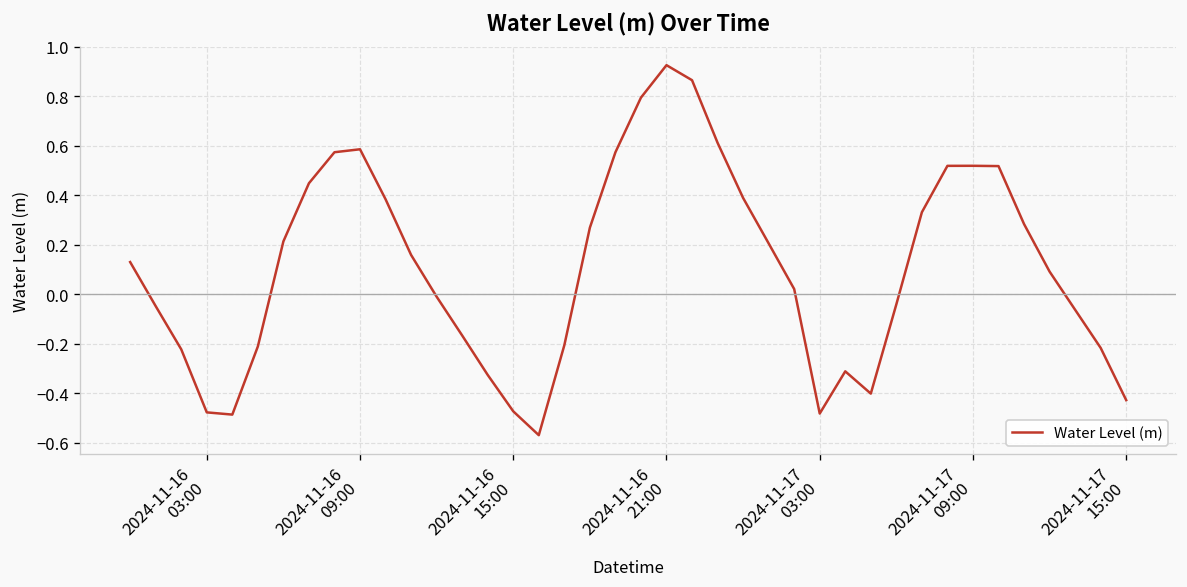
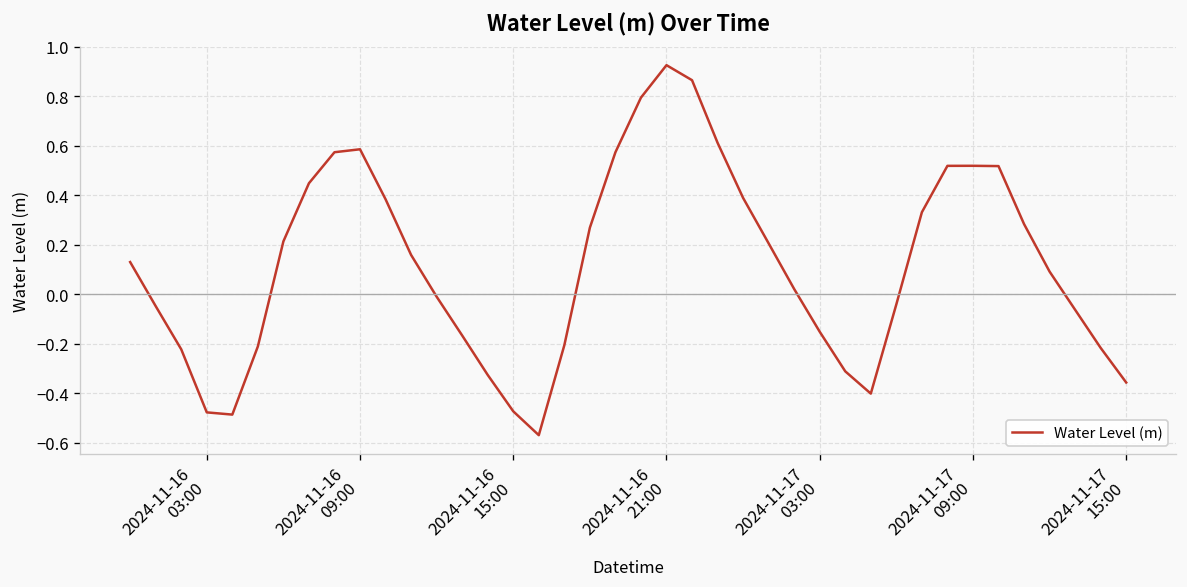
  {
    "2024-11-16 03:00": -0.48,
    "2024-11-16 09:00": 0.59,
    "2024-11-16 15:00": -0.47,
    "2024-11-16 21:00": 0.93,
-   "2024-11-17 03:00": -0.48,
+   "2024-11-17 03:00": -0.15,
    "2024-11-17 09:00": 0.52,
-   "2024-11-17 15:00": -0.43
+   "2024-11-17 15:00": -0.36
  }
